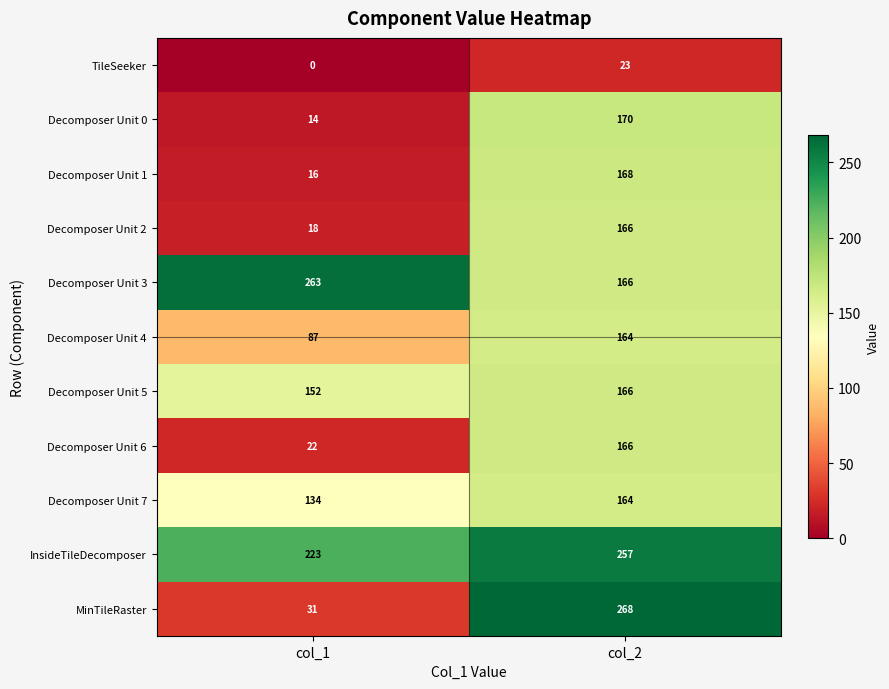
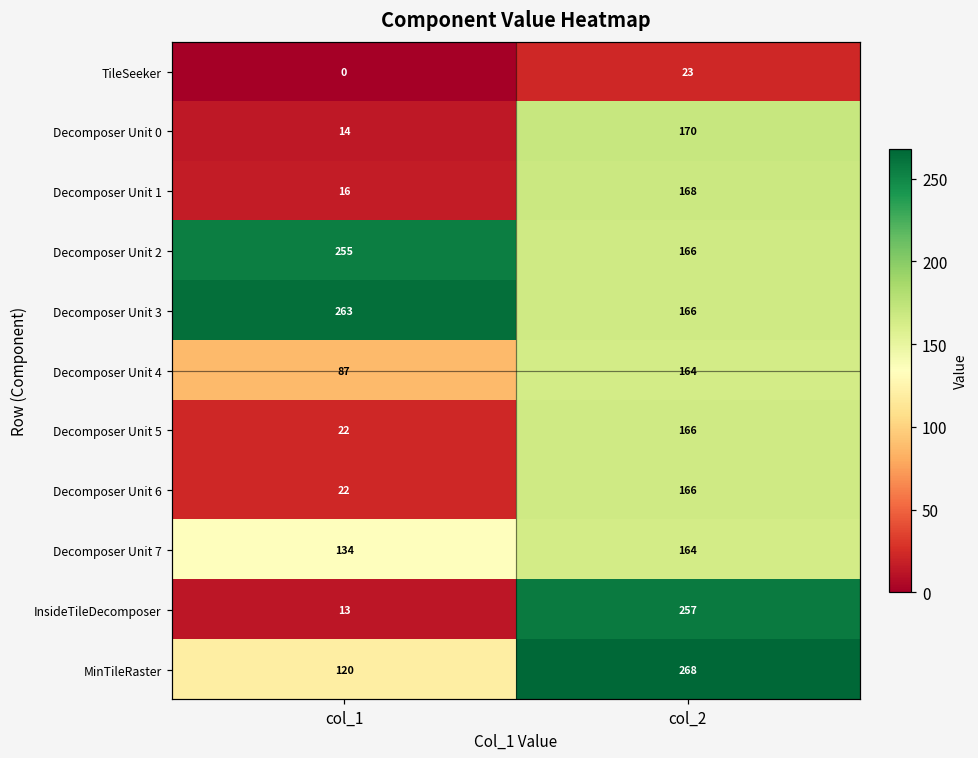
  {
    "TileSeeker": {
      "col_1": 0,
      "col_2": 23
    },
    "Decomposer Unit 0": {
      "col_1": 14,
      "col_2": 170
    },
    "Decomposer Unit 1": {
      "col_1": 16,
      "col_2": 168
    },
    "Decomposer Unit 2": {
-     "col_1": 18,
+     "col_1": 255,
      "col_2": 166
    },
    "Decomposer Unit 3": {
      "col_1": 263,
      "col_2": 166
    },
    "Decomposer Unit 4": {
      "col_1": 87,
      "col_2": 164
    },
    "Decomposer Unit 5": {
-     "col_1": 152,
+     "col_1": 22,
      "col_2": 166
    },
    "Decomposer Unit 6": {
      "col_1": 22,
      "col_2": 166
    },
    "Decomposer Unit 7": {
      "col_1": 134,
      "col_2": 164
    },
    "InsideTileDecomposer": {
-     "col_1": 223,
+     "col_1": 13,
      "col_2": 257
    },
    "MinTileRaster": {
-     "col_1": 31,
+     "col_1": 120,
      "col_2": 268
    }
  }
